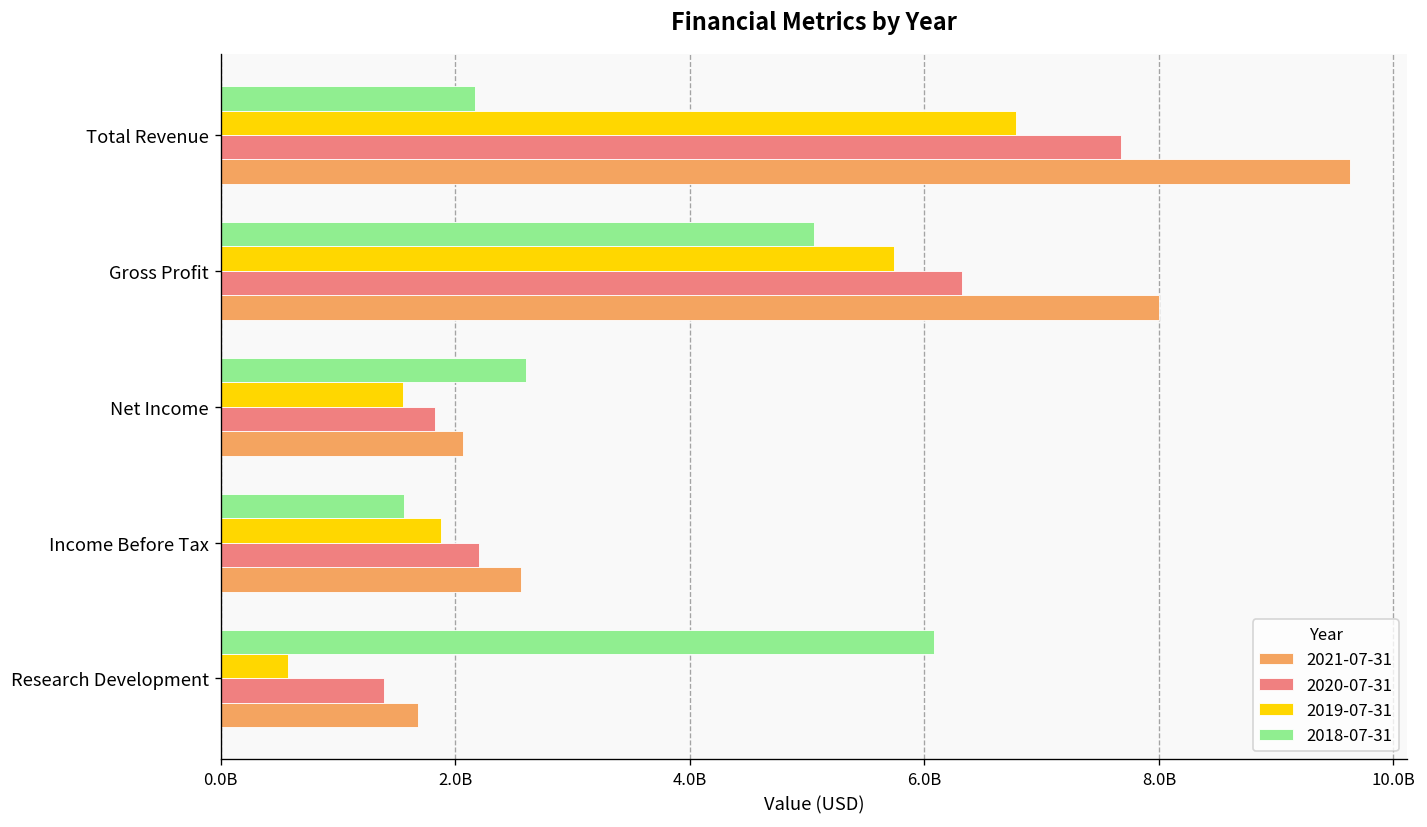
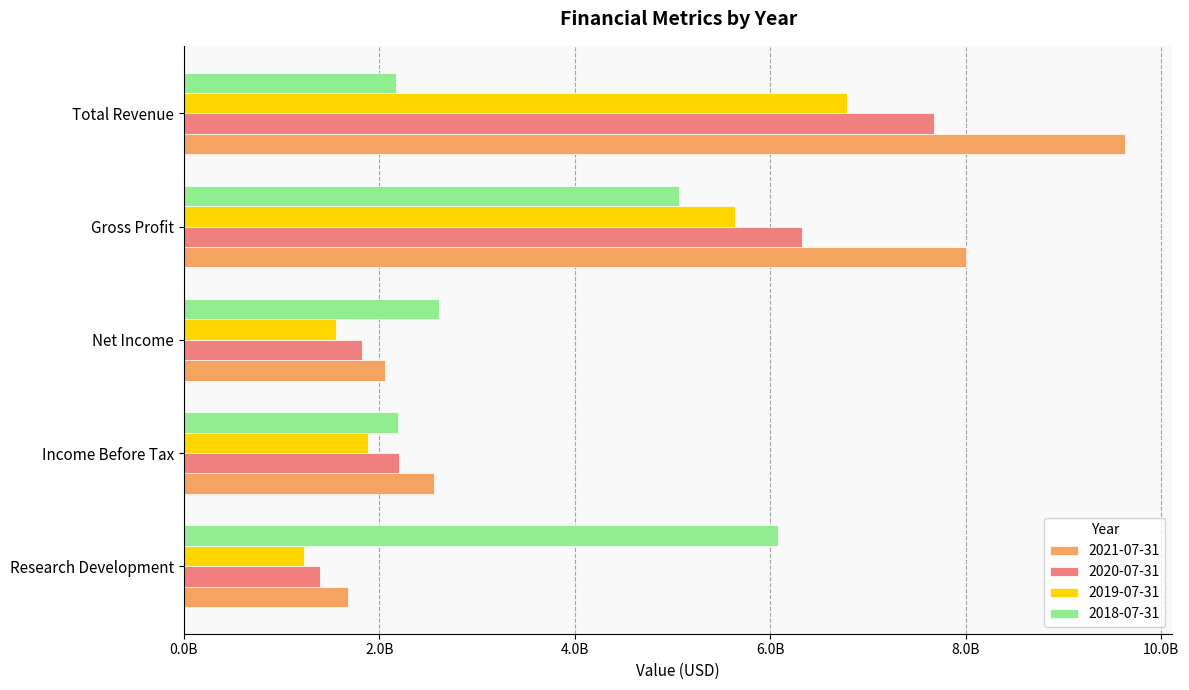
  {
    "2019-07-31": {
      "Total Revenue": 6800000000,
-     "Gross Profit": 5700000000,
+     "Gross Profit": 5600000000,
      "Net Income": 1600000000,
      "Income Before Tax": 1900000000,
-     "Research Development": 600000000
+     "Research Development": 1200000000
    },
    "2018-07-31": {
      "Total Revenue": 2200000000,
      "Gross Profit": 5100000000,
      "Net Income": 2600000000,
-     "Income Before Tax": 1600000000,
+     "Income Before Tax": 2200000000,
      "Research Development": 6100000000
    }
  }
